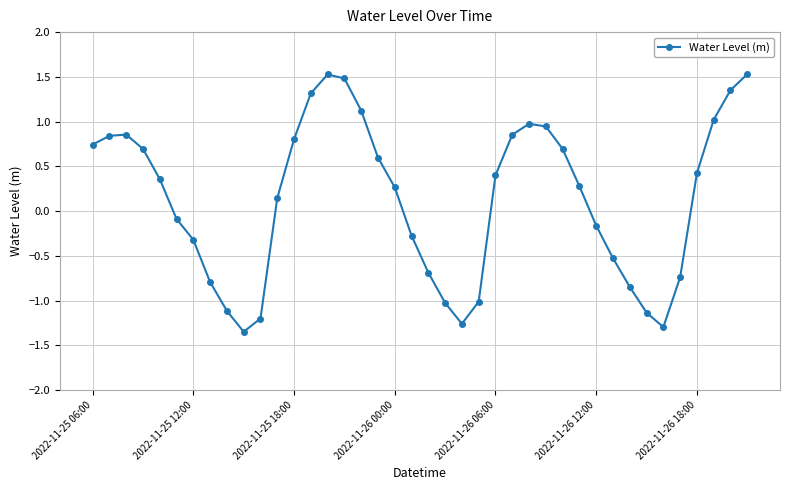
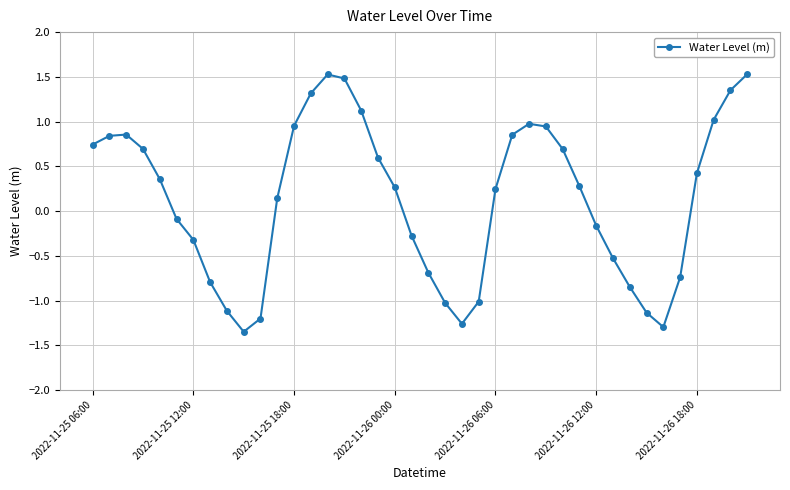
  {
    "2022-11-25 06:00": 0.7,
    "2022-11-25 12:00": -0.3,
-   "2022-11-25 18:00": 0.8,
+   "2022-11-25 18:00": 1.0,
    "2022-11-26 00:00": 0.3,
-   "2022-11-26 06:00": 0.4,
+   "2022-11-26 06:00": 0.2,
    "2022-11-26 12:00": -0.2,
    "2022-11-26 18:00": 0.4
  }
